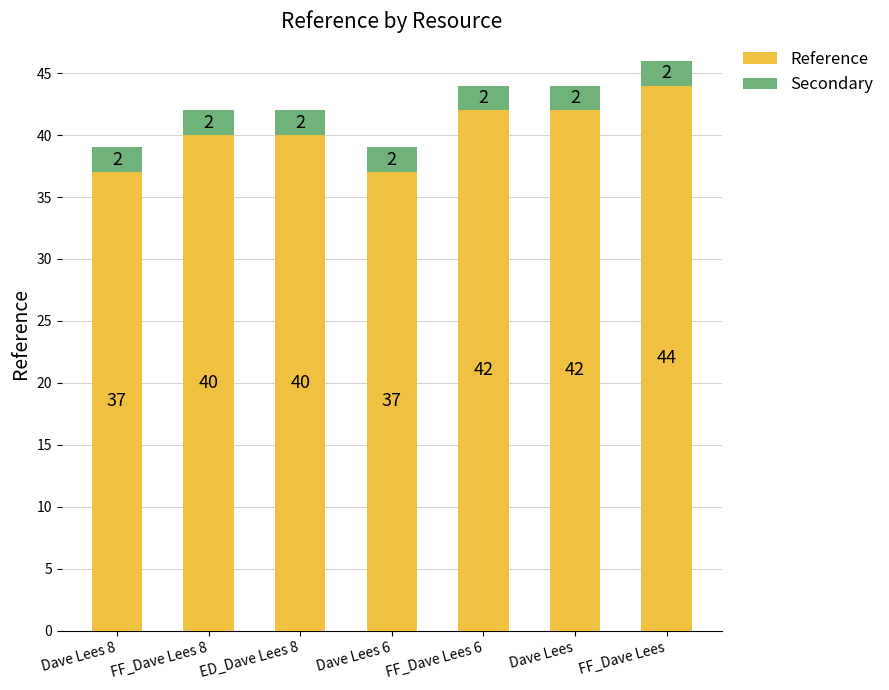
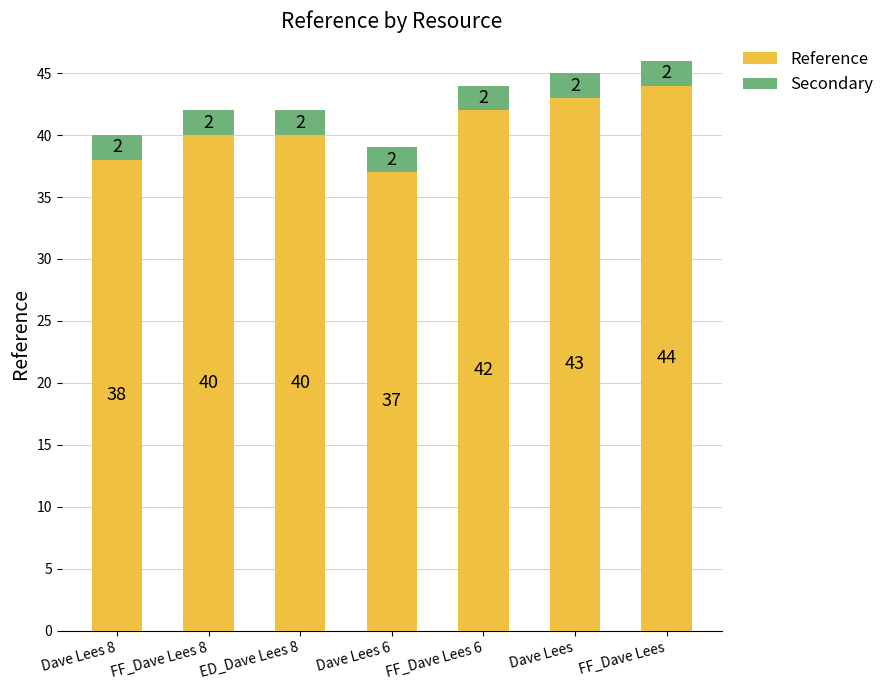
  {
    "Reference": {
-     "Dave Lees 8": 37,
+     "Dave Lees 8": 38,
      "FF_Dave Lees 8": 40,
      "ED_Dave Lees 8": 40,
      "Dave Lees 6": 37,
      "FF_Dave Lees 6": 42,
-     "Dave Lees": 42,
+     "Dave Lees": 43,
      "FF_Dave Lees": 44
    },
    "Secondary": {
      "Dave Lees 8": 2,
      "FF_Dave Lees 8": 2,
      "ED_Dave Lees 8": 2,
      "Dave Lees 6": 2,
      "FF_Dave Lees 6": 2,
      "Dave Lees": 2,
      "FF_Dave Lees": 2
    }
  }
